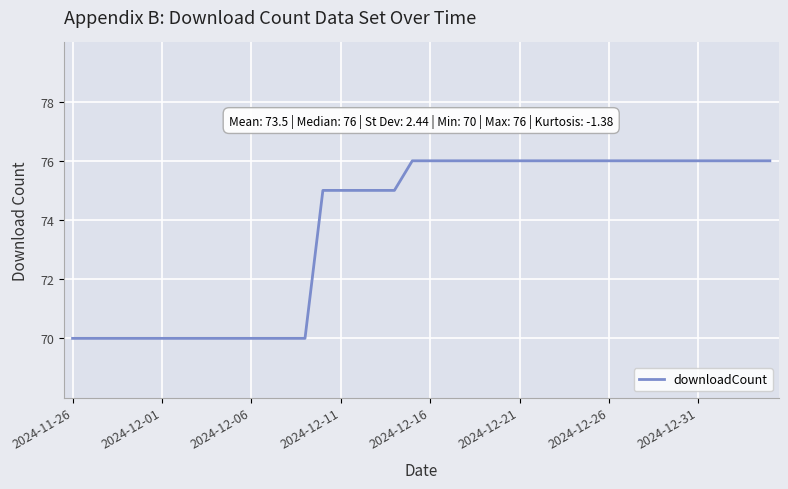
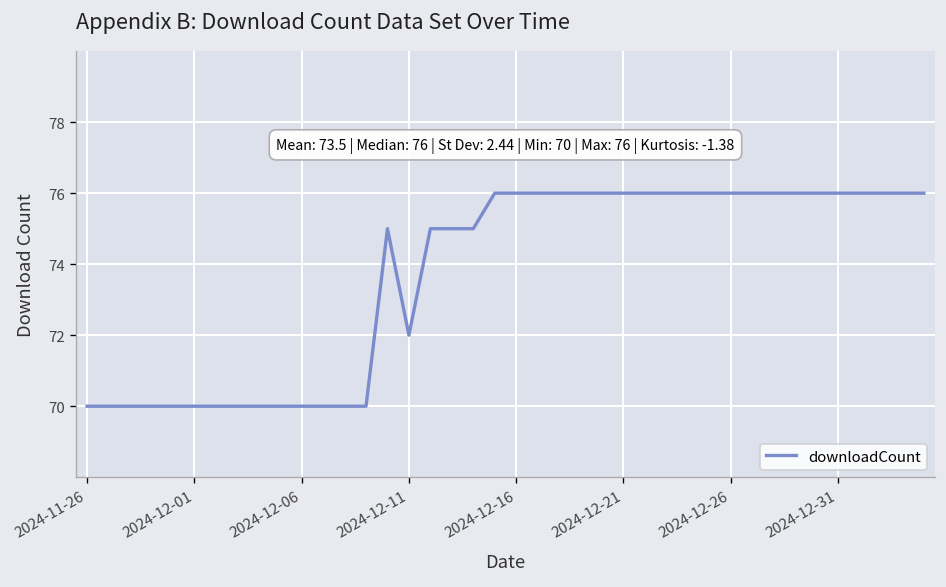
  {
    "2024-11-26": 70,
    "2024-12-01": 70,
    "2024-12-06": 70,
-   "2024-12-11": 75,
+   "2024-12-11": 72,
    "2024-12-16": 76,
    "2024-12-21": 76,
    "2024-12-26": 76,
    "2024-12-31": 76
  }
